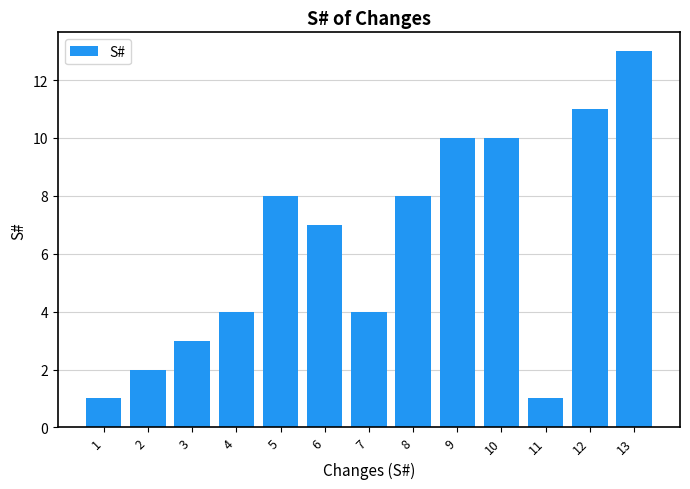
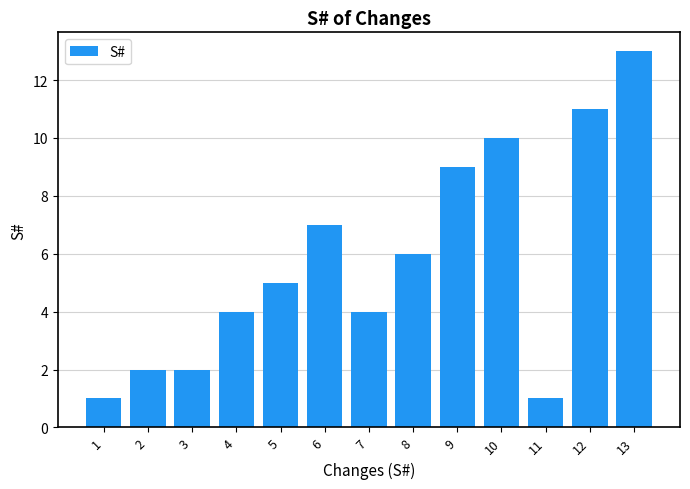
  {
    "1": 1,
    "2": 2,
-   "3": 3,
+   "3": 2,
    "4": 4,
-   "5": 8,
+   "5": 5,
    "6": 7,
    "7": 4,
-   "8": 8,
-   "9": 10,
+   "8": 6,
+   "9": 9,
    "10": 10,
    "11": 1,
    "12": 11,
    "13": 13
  }
